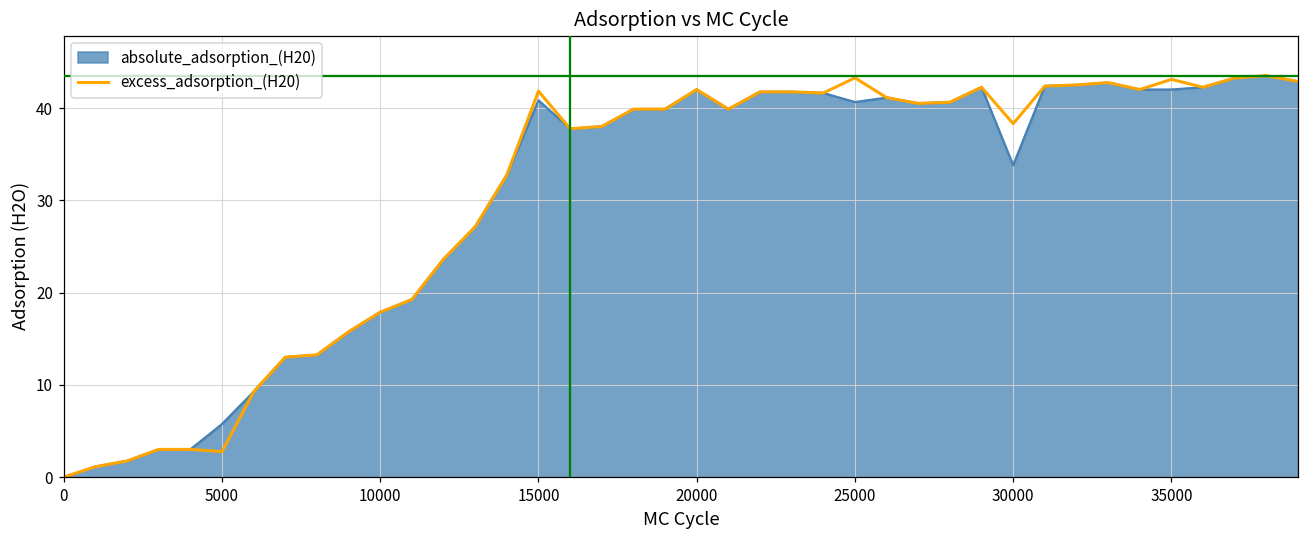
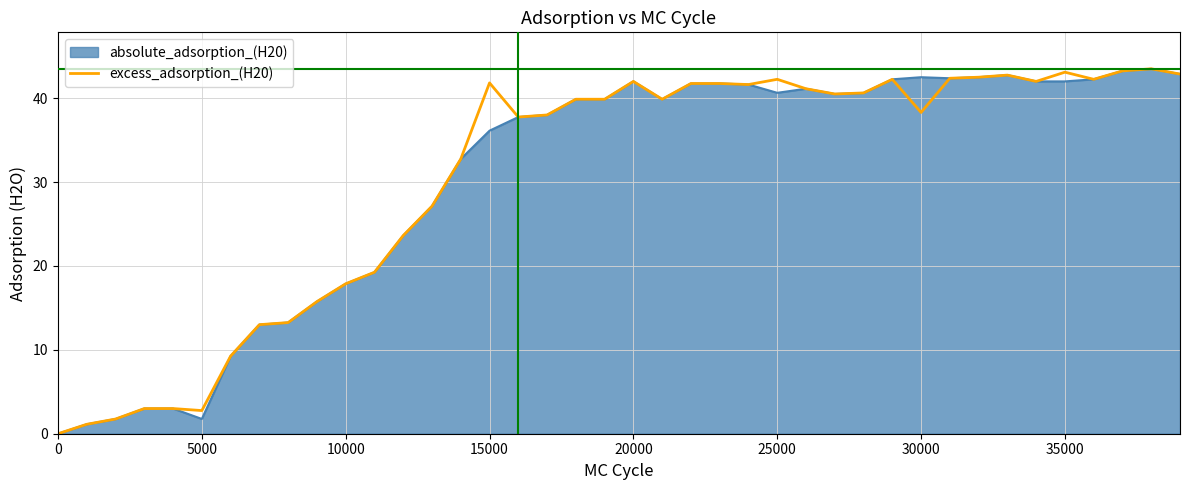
  {
    "absolute_adsorption_(H20)": {
-     "5000": 6,
-     "15000": 41,
+     "5000": 2,
+     "15000": 36,
      "25000": 41,
-     "30000": 34,
+     "30000": 43,
      "35000": 42
    },
    "excess_adsorption_(H20)": {
      "5000": 3,
      "15000": 42,
-     "25000": 43,
+     "25000": 42,
      "30000": 38,
      "35000": 43
    }
  }
